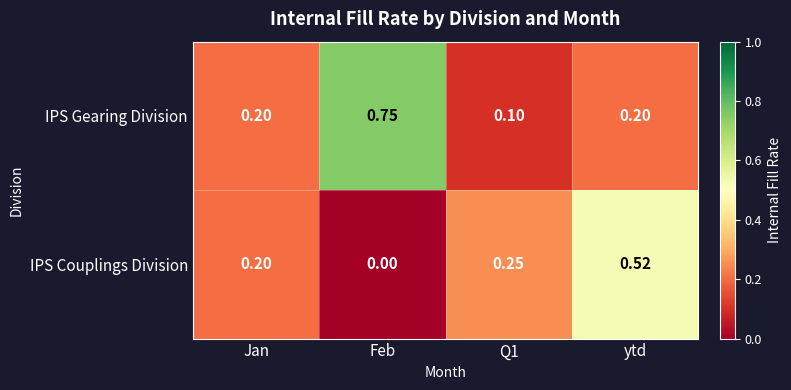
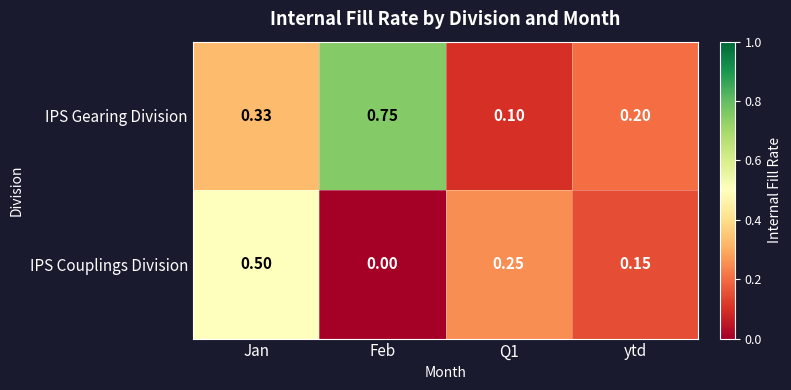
  {
    "IPS Gearing Division": {
-     "Jan": 0.20,
+     "Jan": 0.33,
      "Feb": 0.75,
      "Q1": 0.10,
      "ytd": 0.20
    },
    "IPS Couplings Division": {
-     "Jan": 0.20,
+     "Jan": 0.50,
      "Feb": 0.00,
      "Q1": 0.25,
-     "ytd": 0.52
+     "ytd": 0.15
    }
  }
